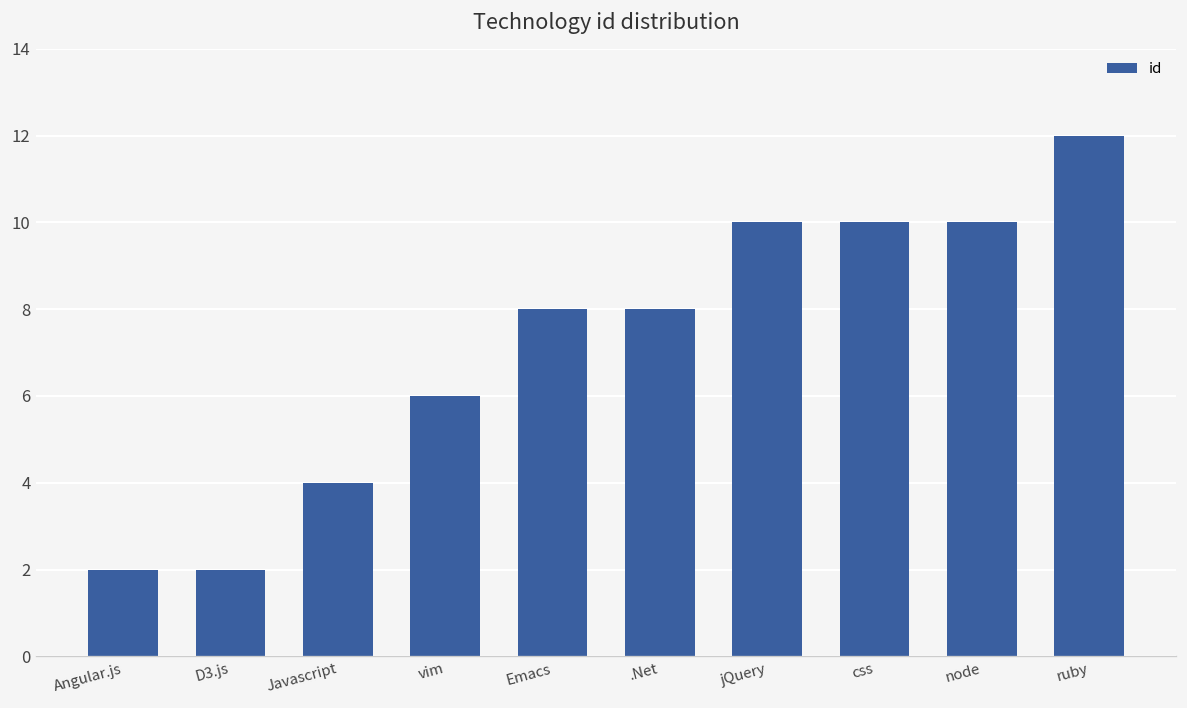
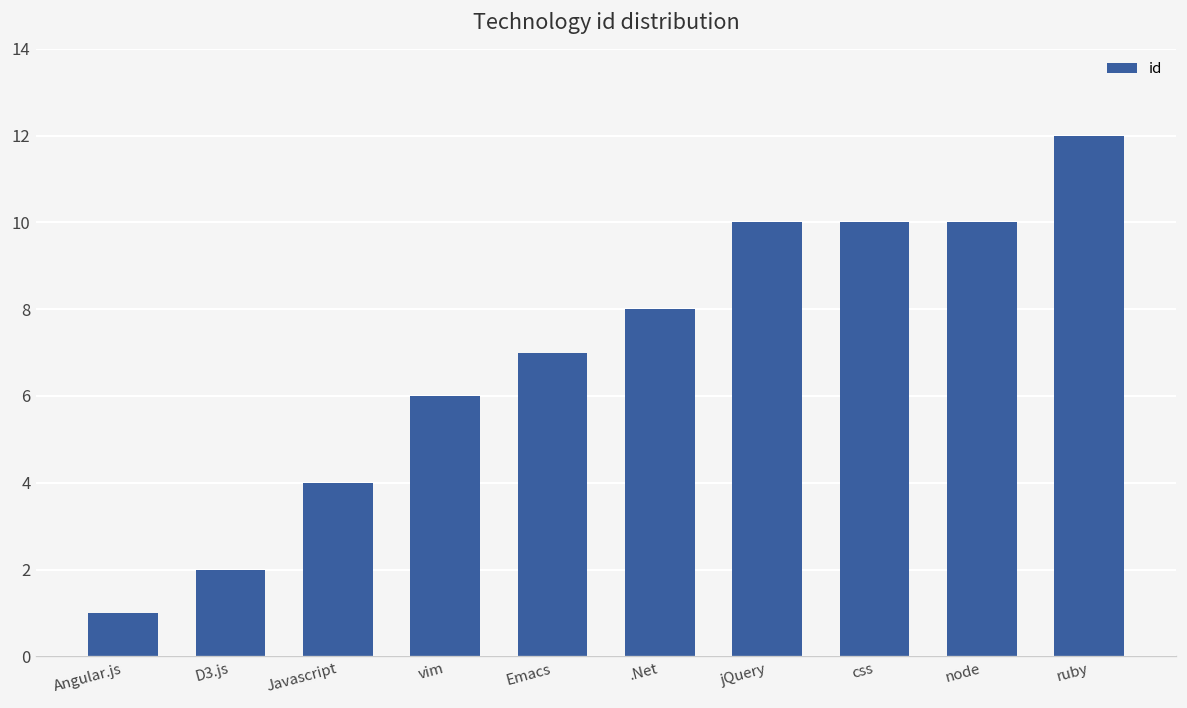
  {
-   "Angular.js": 2,
+   "Angular.js": 1,
    "D3.js": 2,
    "Javascript": 4,
    "vim": 6,
-   "Emacs": 8,
+   "Emacs": 7,
    ".Net": 8,
    "jQuery": 10,
    "css": 10,
    "node": 10,
    "ruby": 12
  }
